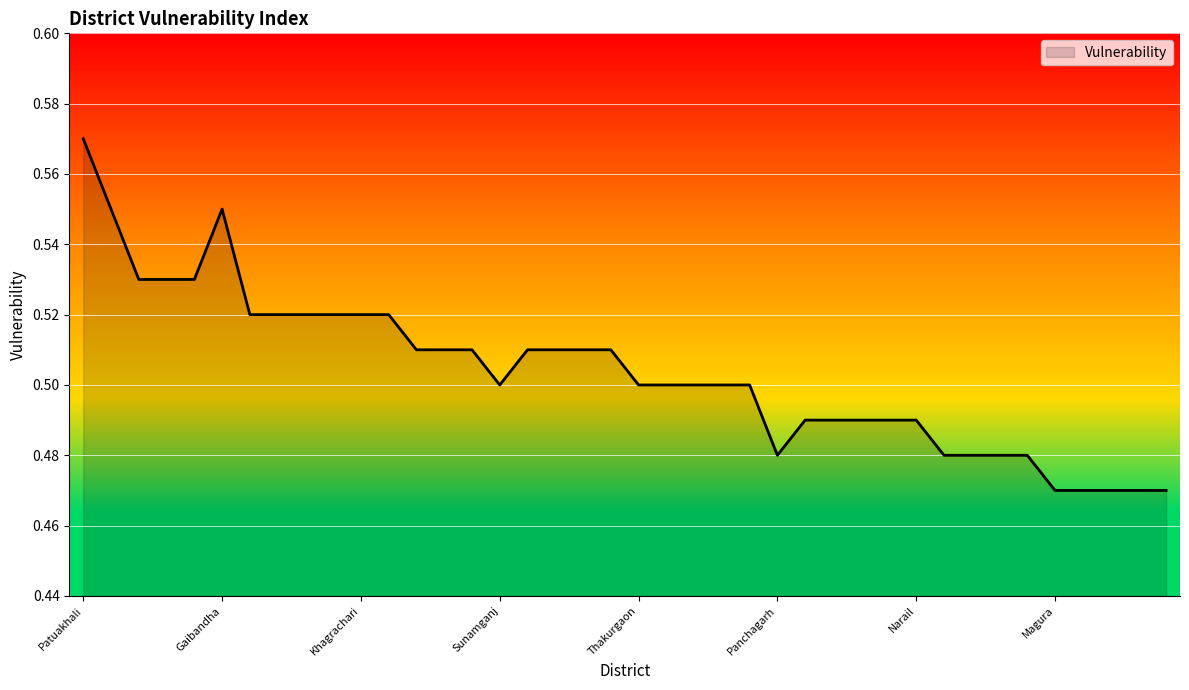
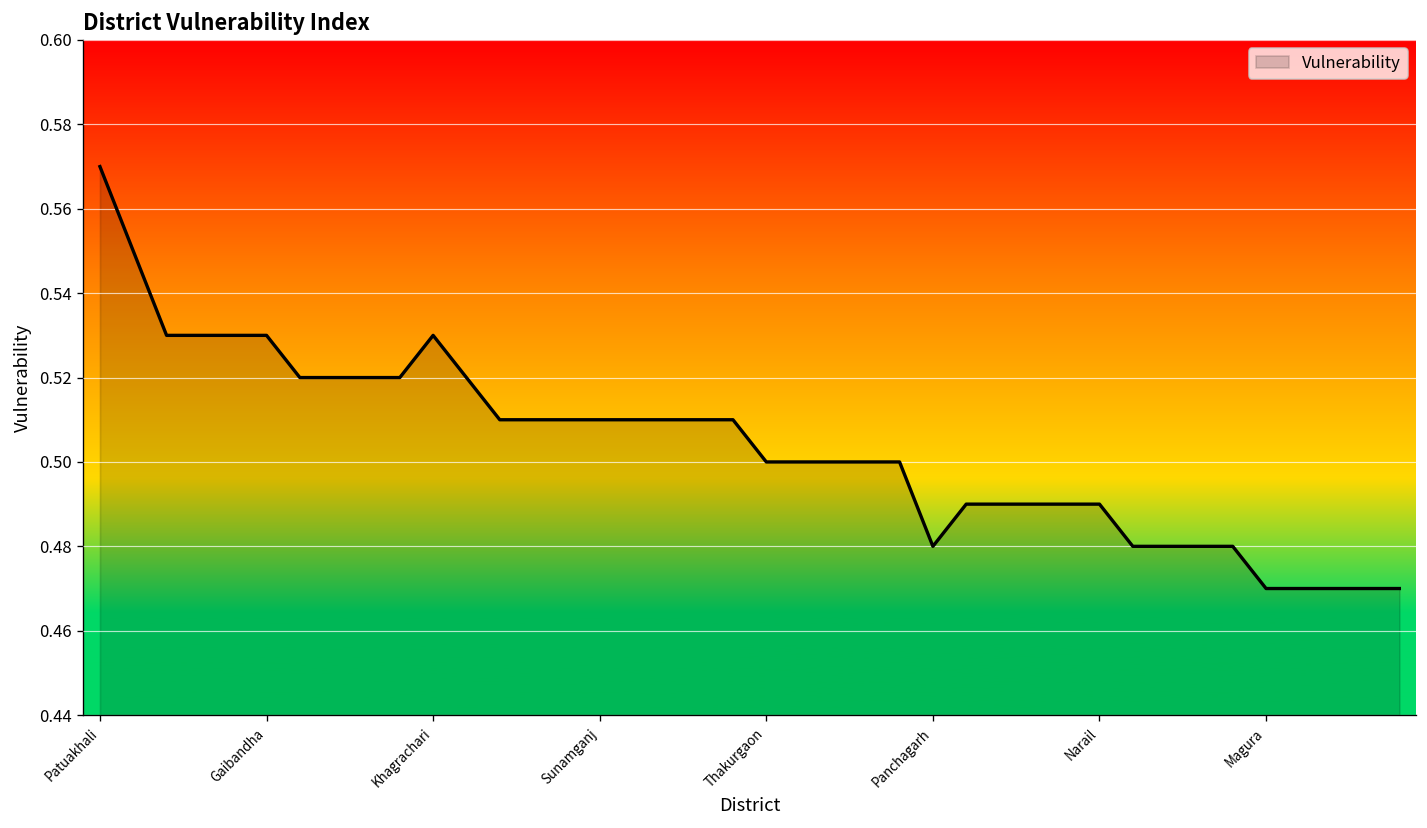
  {
    "Patuakhali": 0.57,
-   "Gaibandha": 0.55,
-   "Khagrachari": 0.52,
-   "Sunamganj": 0.50,
+   "Gaibandha": 0.53,
+   "Khagrachari": 0.53,
+   "Sunamganj": 0.51,
    "Thakurgaon": 0.50,
    "Panchagarh": 0.48,
    "Narail": 0.49,
    "Magura": 0.47
  }
